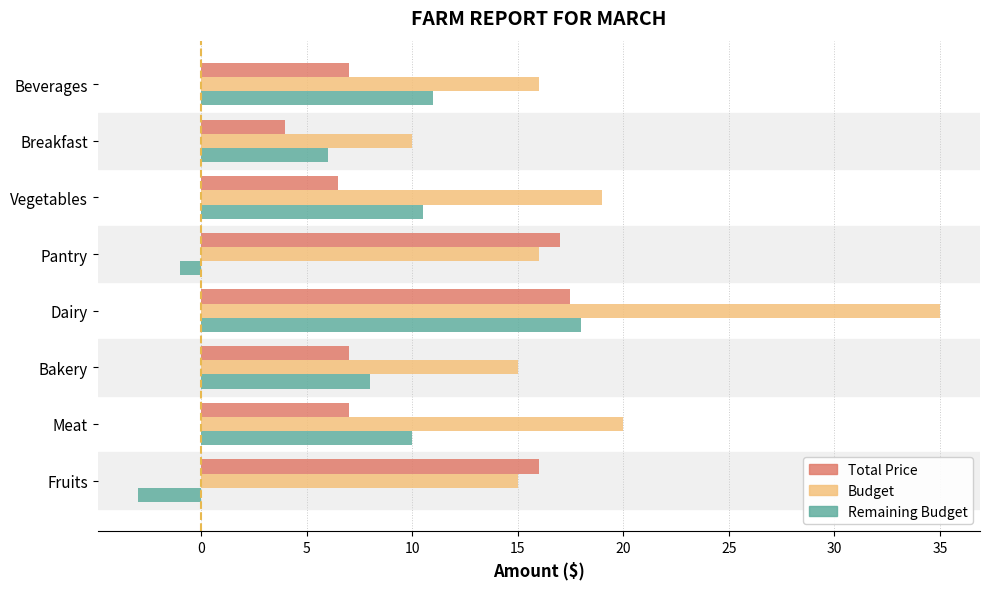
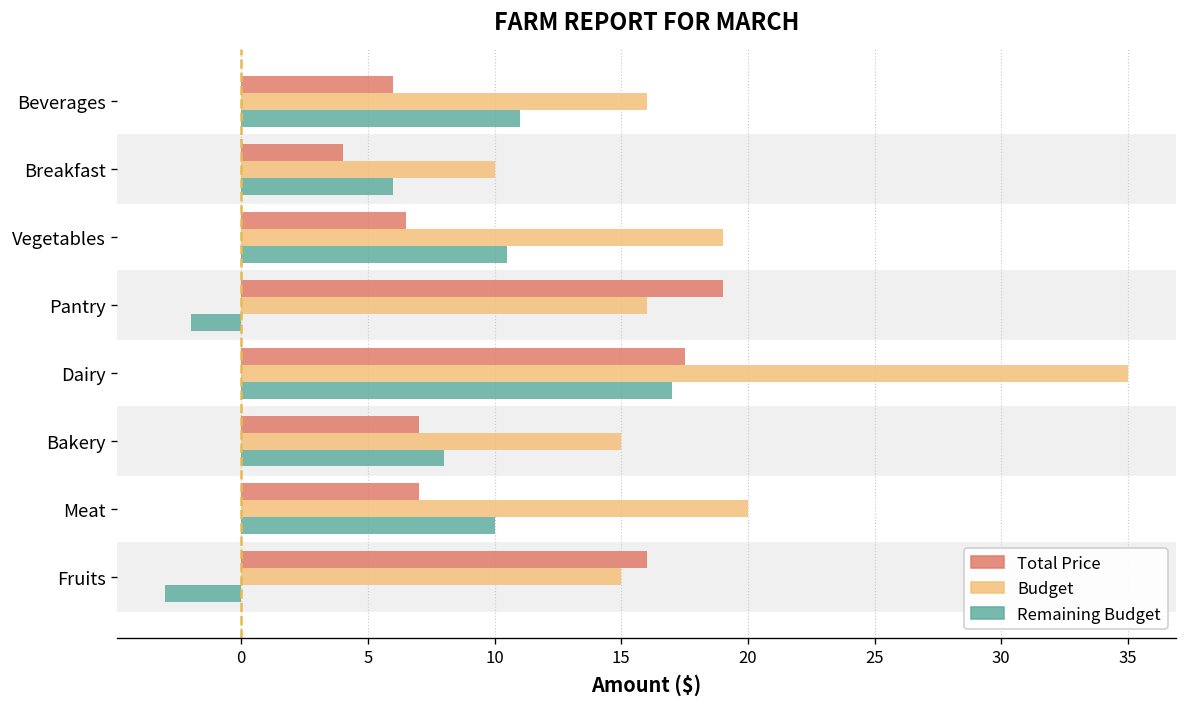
  {
    "Total Price": {
-     "Beverages": 7,
+     "Beverages": 6,
      "Breakfast": 4,
      "Vegetables": 6.5,
-     "Pantry": 17,
+     "Pantry": 19,
      "Dairy": 17.5,
      "Bakery": 7,
      "Meat": 7,
      "Fruits": 16
    },
    "Budget": {
      "Beverages": 16,
      "Breakfast": 10,
      "Vegetables": 19,
      "Pantry": 16,
      "Dairy": 35,
      "Bakery": 15,
      "Meat": 20,
      "Fruits": 15
    },
    "Remaining Budget": {
      "Beverages": 11,
      "Breakfast": 6,
      "Vegetables": 10.5,
-     "Pantry": -1,
-     "Dairy": 18,
+     "Pantry": -2,
+     "Dairy": 17,
      "Bakery": 8,
      "Meat": 10,
      "Fruits": -3
    }
  }
